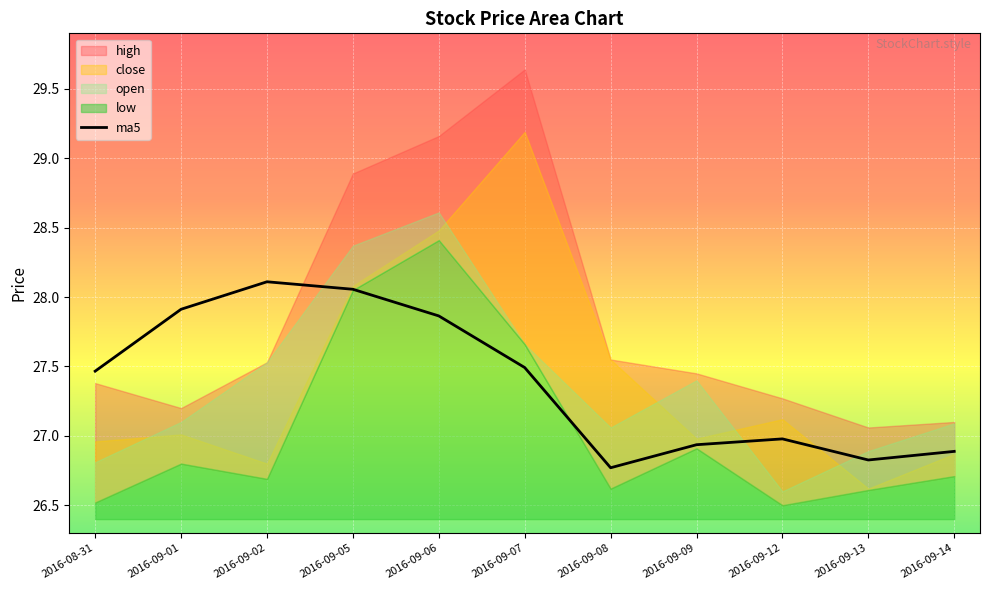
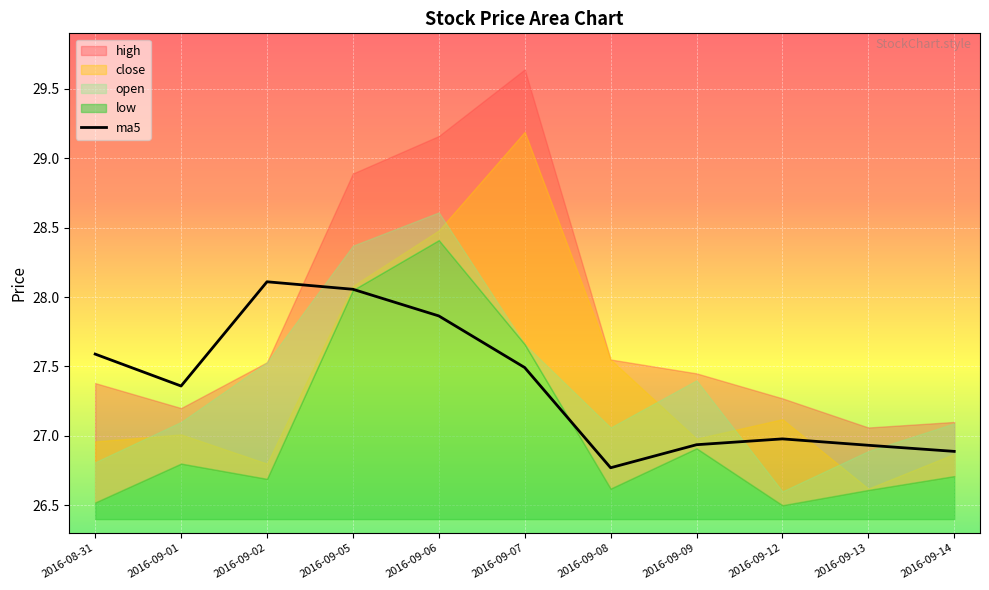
  {
    "ma5": {
-     "2016-08-31": 27.47,
-     "2016-09-01": 27.91,
+     "2016-08-31": 27.59,
+     "2016-09-01": 27.36,
      "2016-09-02": 28.11,
      "2016-09-06": 27.86,
      "2016-09-07": 27.49,
      "2016-09-08": 26.77,
      "2016-09-09": 26.94,
      "2016-09-12": 26.98,
-     "2016-09-13": 26.83
+     "2016-09-13": 26.93
    },
    "low": {
      "2016-08-31": 26.52,
      "2016-09-01": 26.80,
      "2016-09-02": 26.69,
      "2016-09-06": 28.41,
      "2016-09-08": 26.62,
      "2016-09-09": 26.91,
      "2016-09-12": 26.50,
      "2016-09-14": 26.71
    }
  }
